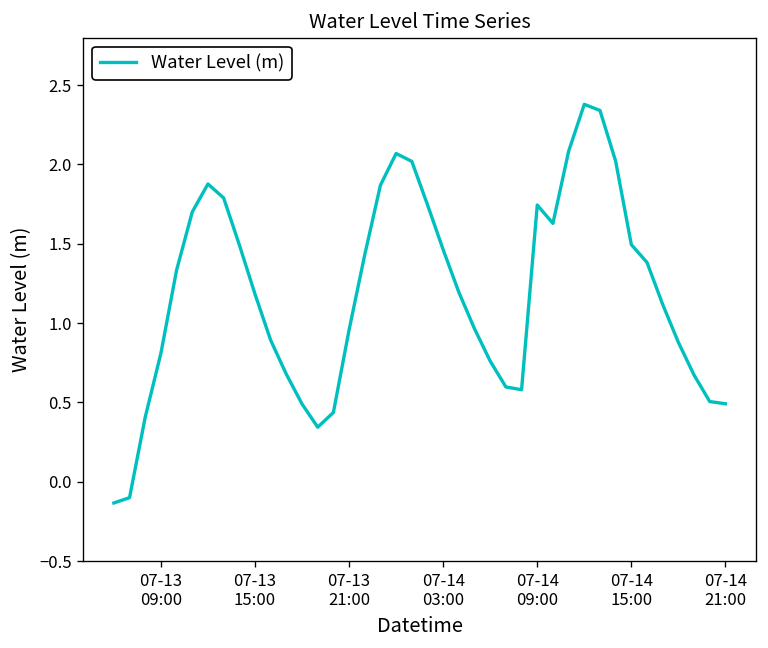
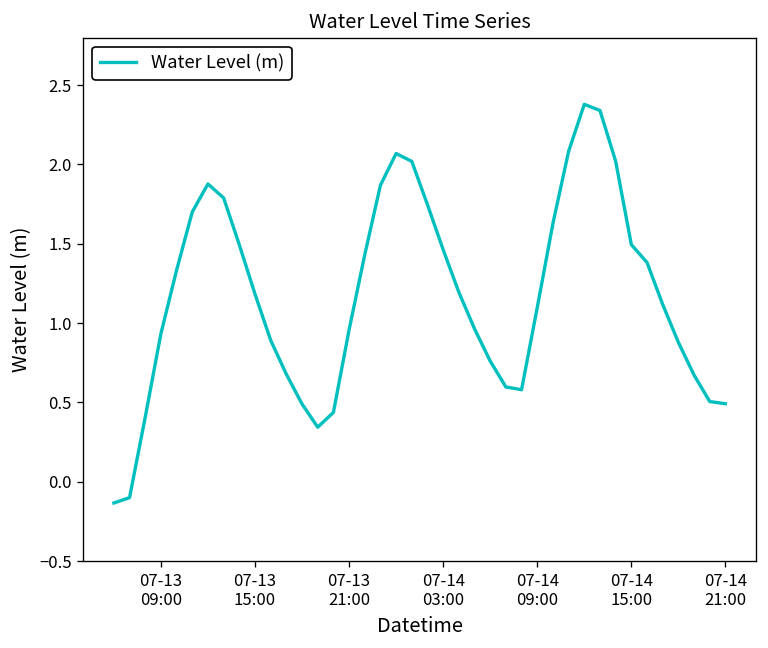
  {
-   "07-13 09:00": 0.81,
+   "07-13 09:00": 0.93,
    "07-13 15:00": 1.18,
    "07-13 21:00": 0.96,
    "07-14 03:00": 1.46,
-   "07-14 09:00": 1.74,
+   "07-14 09:00": 1.10,
    "07-14 15:00": 1.49,
    "07-14 21:00": 0.49
  }
